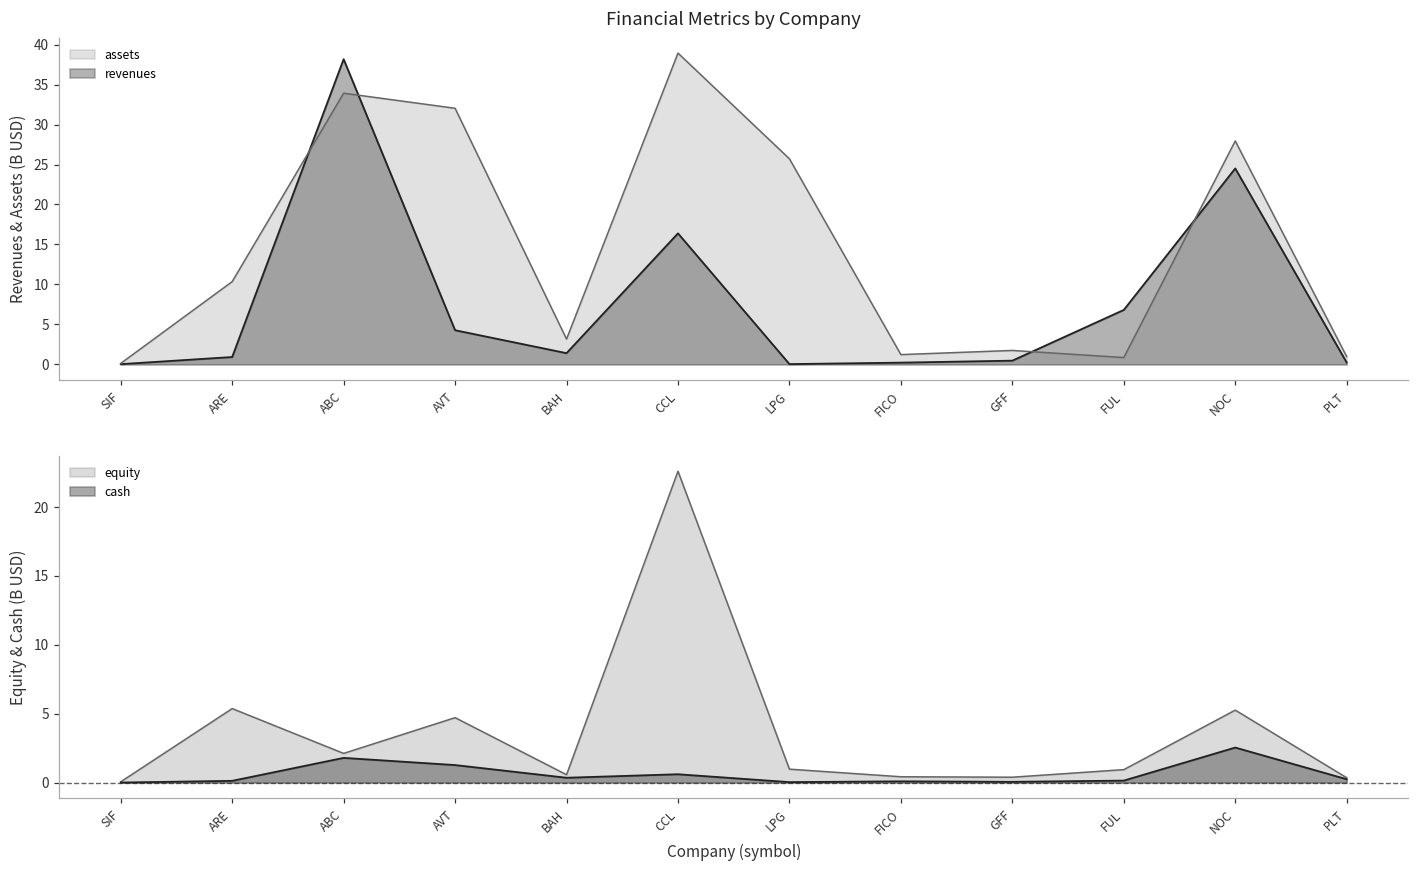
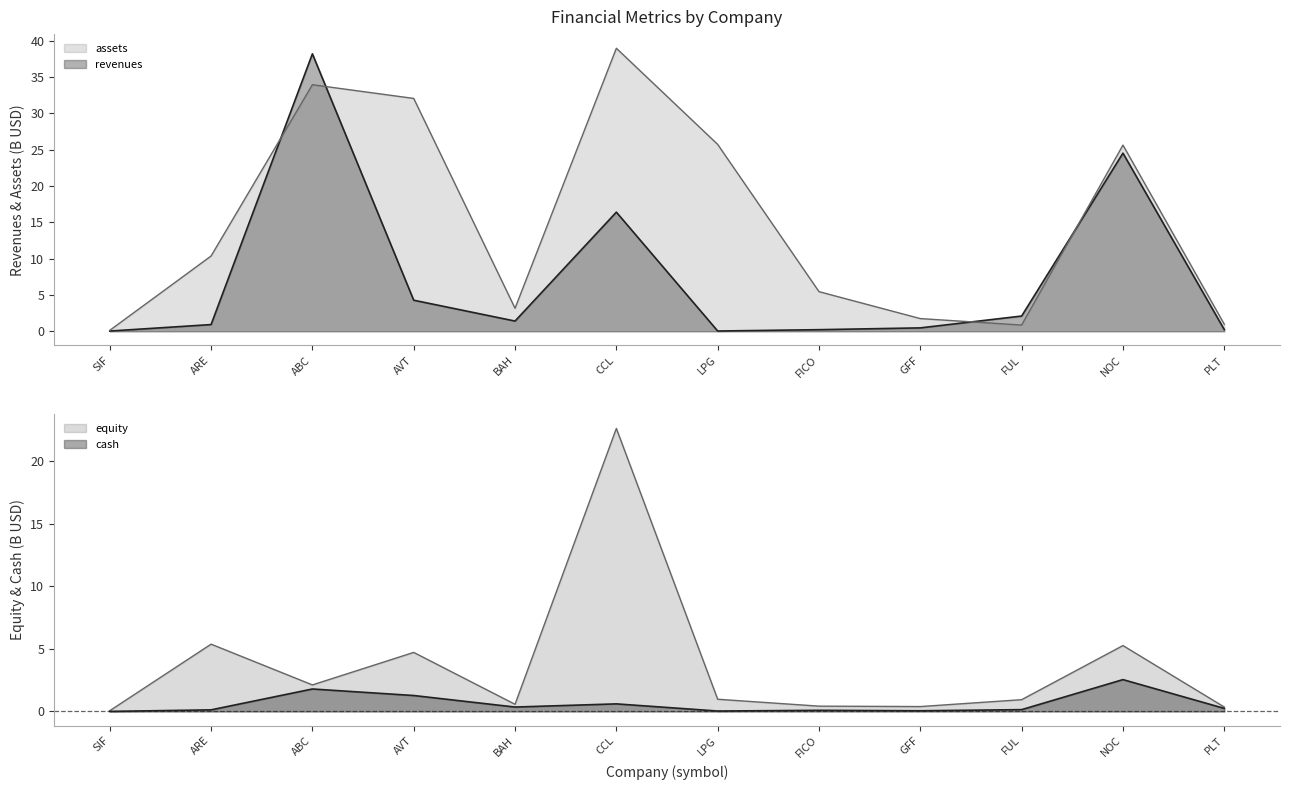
  {
    "Financial Metrics by Company": {
      "revenues": {
        "ARE": 1,
        "ABC": 38,
        "AVT": 4,
        "BAH": 1,
        "CCL": 16,
        "LPG": 0,
        "FICO": 0,
        "GFF": 0,
-       "FUL": 7,
+       "FUL": 2,
        "NOC": 25,
        "PLT": 0
      },
      "assets": {
        "ARE": 10,
        "ABC": 34,
        "AVT": 32,
        "BAH": 3,
        "CCL": 39,
        "LPG": 26,
-       "FICO": 1,
+       "FICO": 5,
        "GFF": 2,
        "FUL": 1,
-       "NOC": 28,
+       "NOC": 26,
        "PLT": 1
      }
    }
  }
